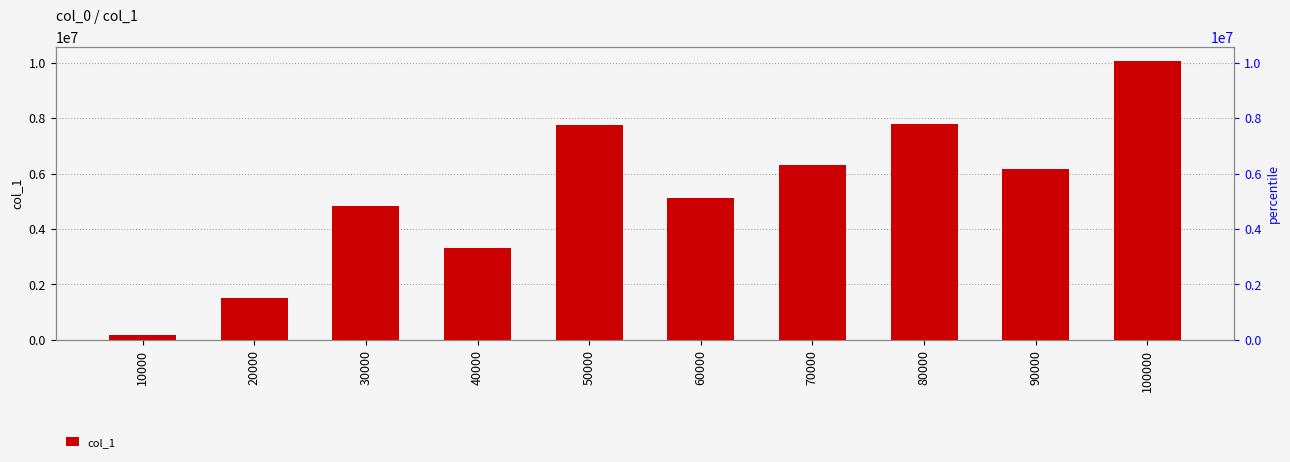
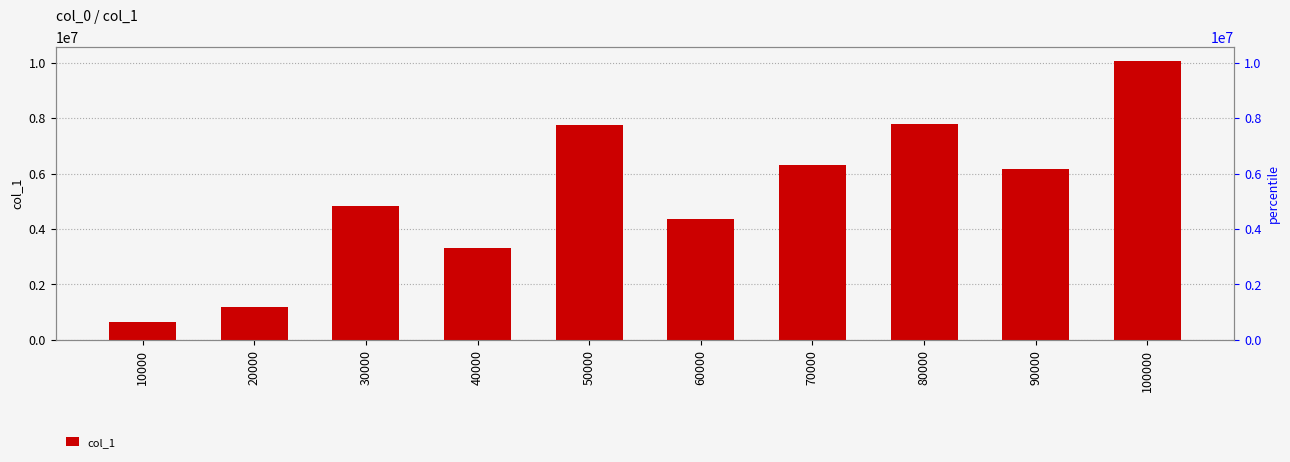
  {
-   "10000": 200000,
-   "20000": 1500000,
+   "10000": 600000,
+   "20000": 1200000,
    "30000": 4800000,
    "40000": 3300000,
    "50000": 7800000,
-   "60000": 5100000,
+   "60000": 4400000,
    "70000": 6300000,
    "80000": 7800000,
    "90000": 6100000,
    "100000": 10100000
  }
